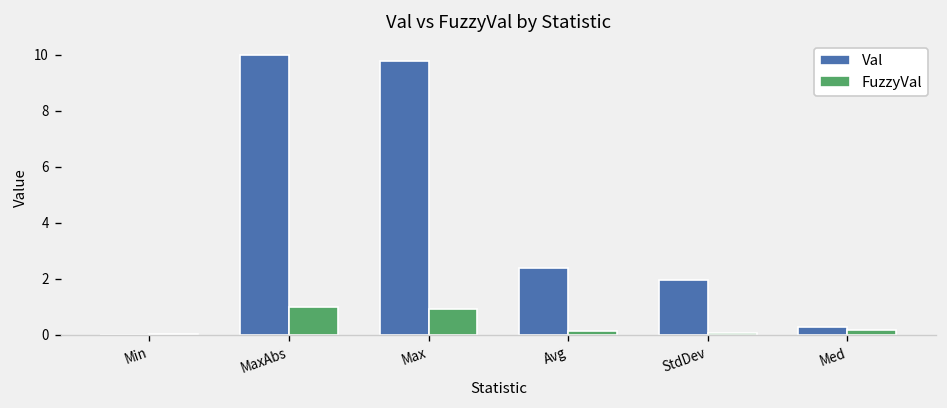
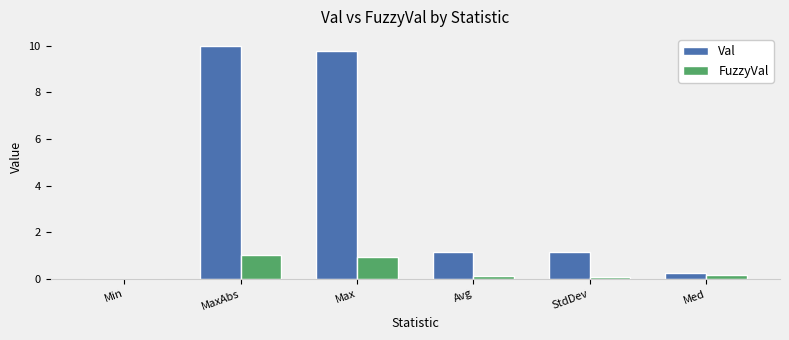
  {
    "Val": {
      "Min": 0.0,
      "MaxAbs": 10.0,
      "Max": 9.8,
-     "Avg": 2.4,
-     "StdDev": 1.9,
+     "Avg": 1.2,
+     "StdDev": 1.2,
      "Med": 0.3
    },
    "FuzzyVal": {
      "MaxAbs": 1.0,
      "Max": 0.9,
      "Avg": 0.1,
      "Med": 0.1
    }
  }
